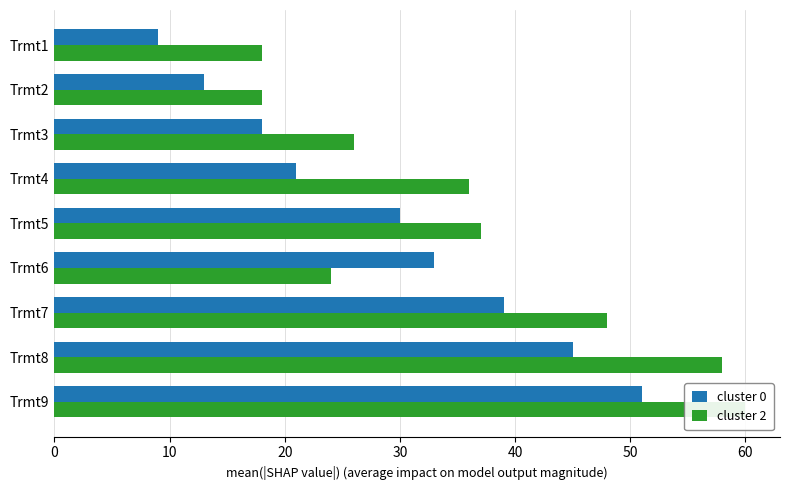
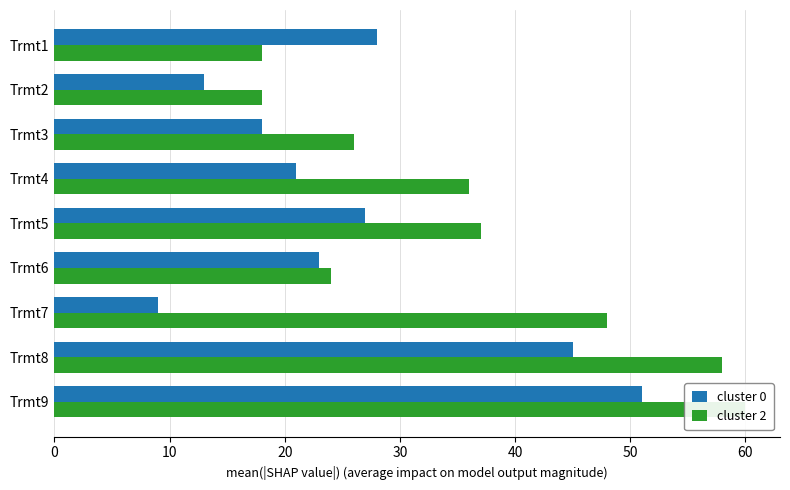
  {
    "cluster 0": {
-     "Trmt1": 9,
+     "Trmt1": 28,
      "Trmt2": 13,
      "Trmt3": 18,
      "Trmt4": 21,
-     "Trmt5": 30,
-     "Trmt6": 33,
-     "Trmt7": 39,
+     "Trmt5": 27,
+     "Trmt6": 23,
+     "Trmt7": 9,
      "Trmt8": 45,
      "Trmt9": 51
    },
    "cluster 2": {
      "Trmt1": 18,
      "Trmt2": 18,
      "Trmt3": 26,
      "Trmt4": 36,
      "Trmt5": 37,
      "Trmt6": 24,
      "Trmt7": 48,
      "Trmt8": 58
    }
  }
